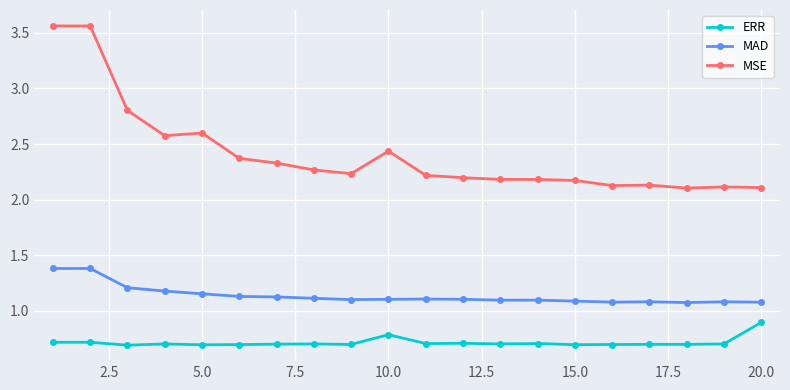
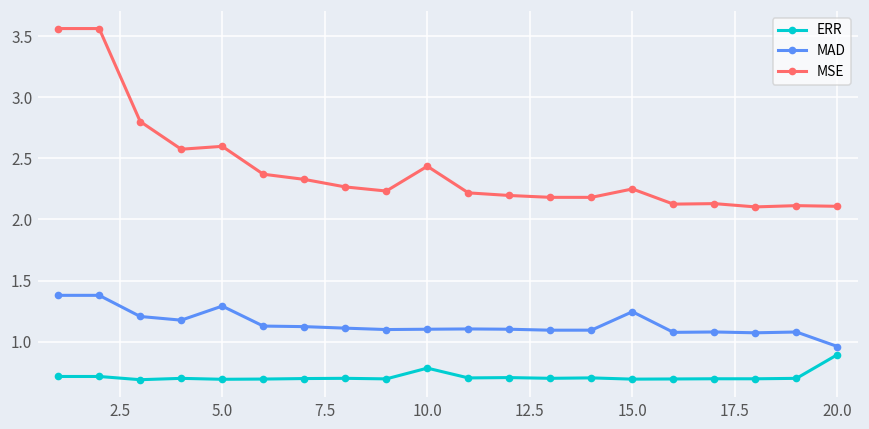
  {
    "ERR": {
      "5.0": 0.69,
      "10.0": 0.78,
      "15.0": 0.69,
      "20.0": 0.89
    },
    "MAD": {
-     "5.0": 1.15,
+     "5.0": 1.29,
      "10.0": 1.10,
-     "15.0": 1.09,
-     "20.0": 1.08
+     "15.0": 1.24,
+     "20.0": 0.96
    },
    "MSE": {
      "5.0": 2.60,
      "10.0": 2.44,
-     "15.0": 2.17,
+     "15.0": 2.25,
      "20.0": 2.11
    }
  }
